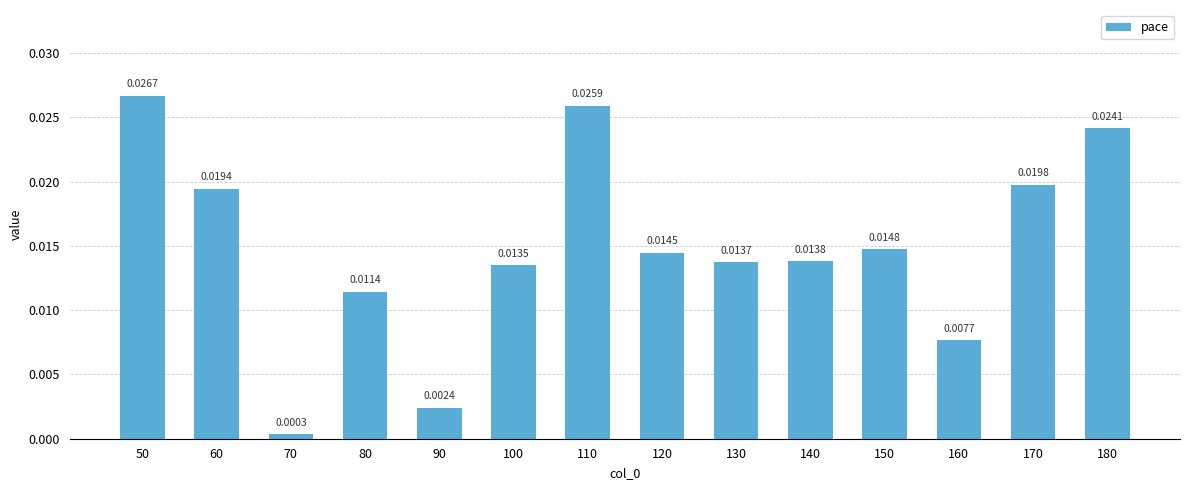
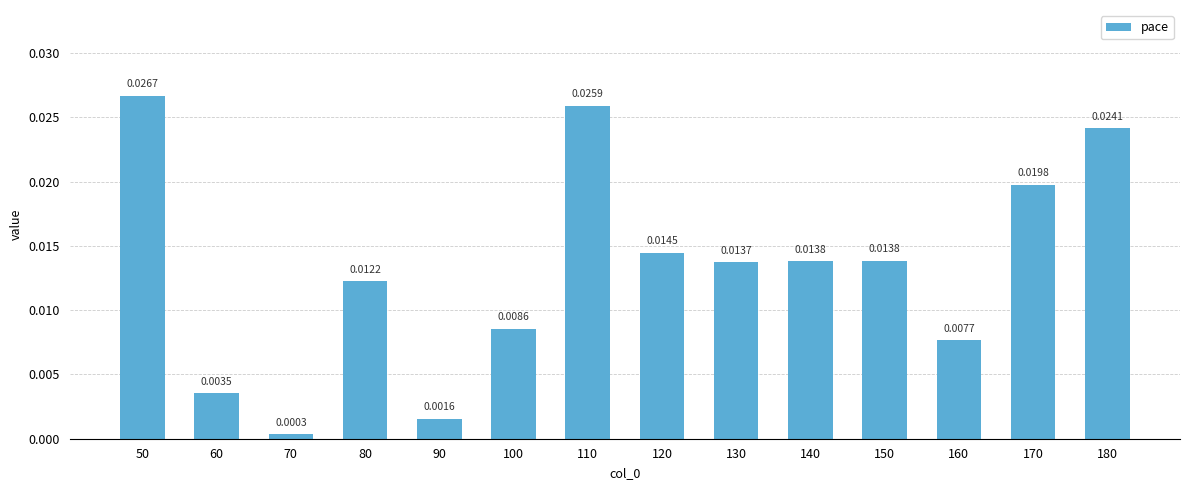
  {
    "50": 0.0267,
-   "60": 0.0194,
+   "60": 0.0035,
    "70": 0.0003,
-   "80": 0.0114,
-   "90": 0.0024,
-   "100": 0.0135,
+   "80": 0.0122,
+   "90": 0.0016,
+   "100": 0.0086,
    "110": 0.0259,
    "120": 0.0145,
    "130": 0.0137,
    "140": 0.0138,
-   "150": 0.0148,
+   "150": 0.0138,
    "160": 0.0077,
    "170": 0.0198,
    "180": 0.0241
  }
